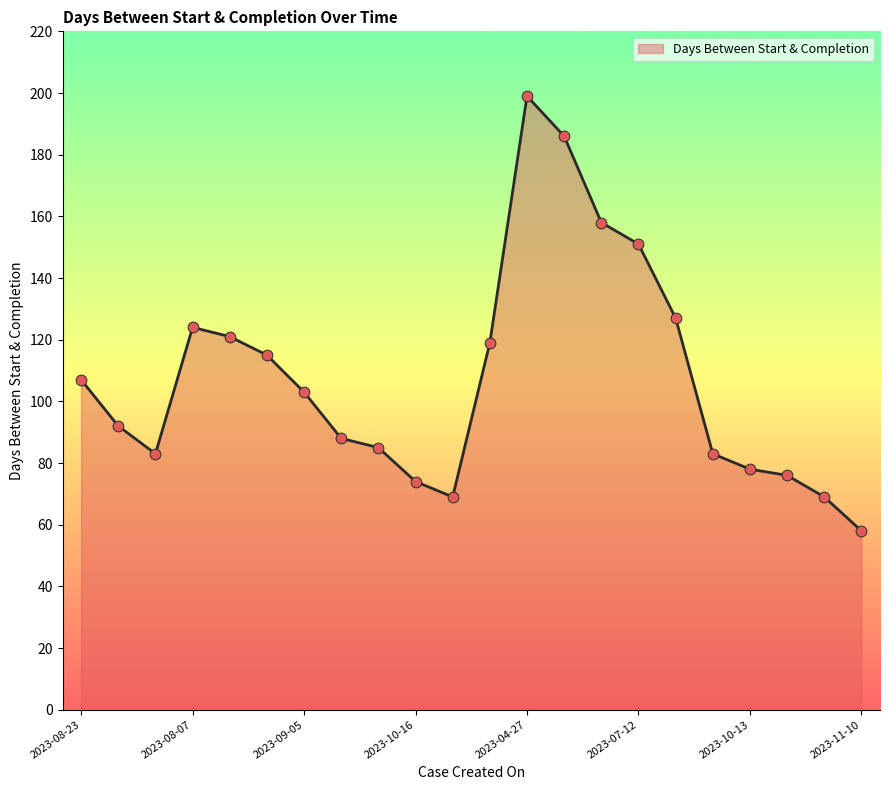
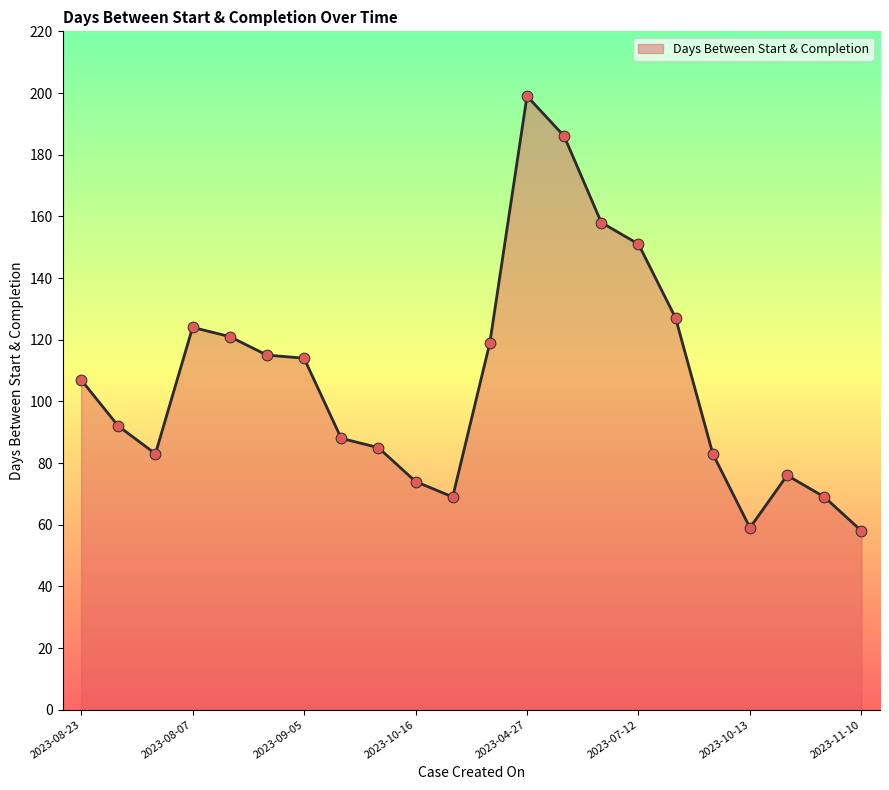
  {
    "2023-08-23": 107,
-   "2023-09-05": 103,
+   "2023-09-05": 114,
    "2023-10-16": 74,
    "2023-04-27": 199,
    "2023-07-12": 151,
-   "2023-10-13": 78,
+   "2023-10-13": 59,
    "2023-11-10": 58
  }
